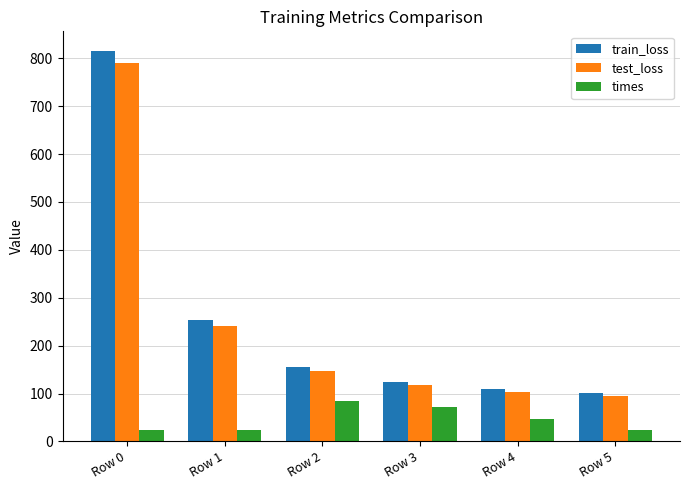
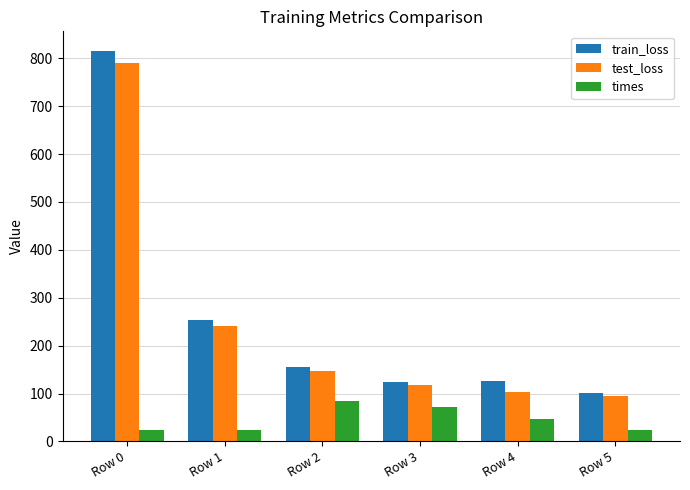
  {
    "train_loss": {
      "Row 0": 820,
      "Row 1": 250,
      "Row 2": 150,
      "Row 3": 120,
-     "Row 4": 110,
+     "Row 4": 130,
      "Row 5": 100
    },
    "test_loss": {
      "Row 0": 790,
      "Row 1": 240,
      "Row 2": 150,
      "Row 3": 120,
      "Row 4": 100,
      "Row 5": 100
    },
    "times": {
      "Row 0": 20,
      "Row 1": 20,
      "Row 2": 80,
      "Row 3": 70,
      "Row 4": 50,
      "Row 5": 20
    }
  }
